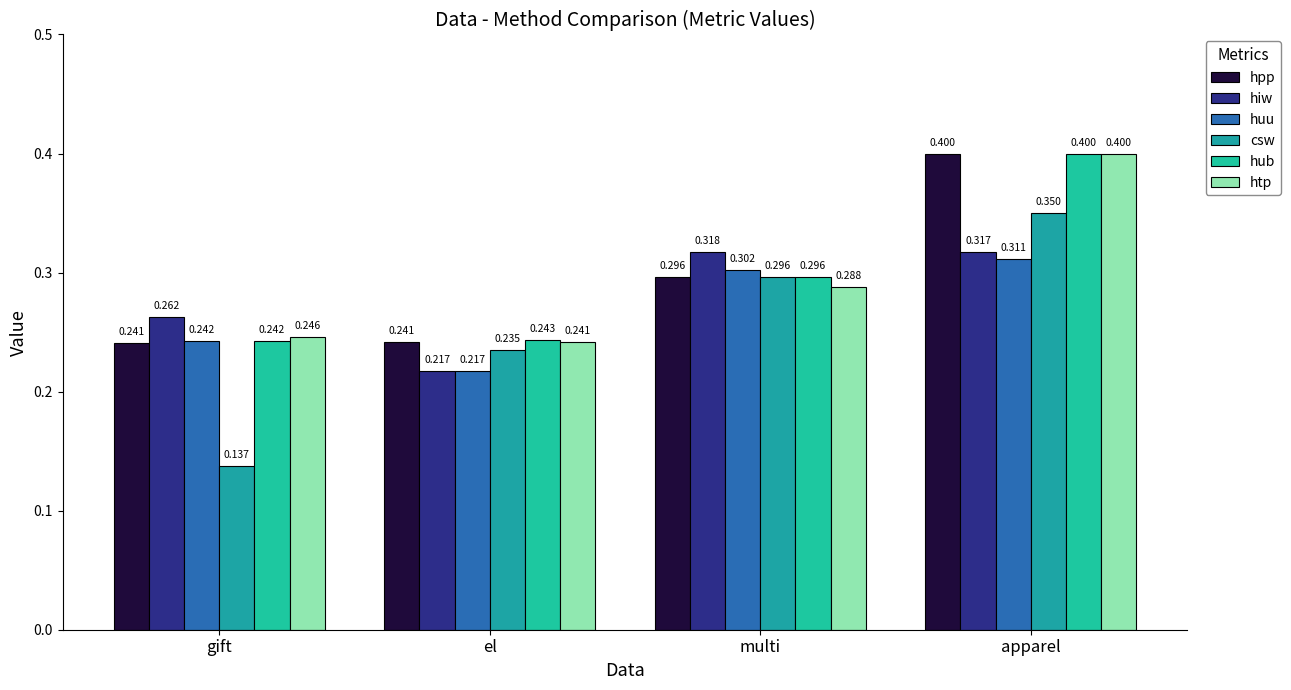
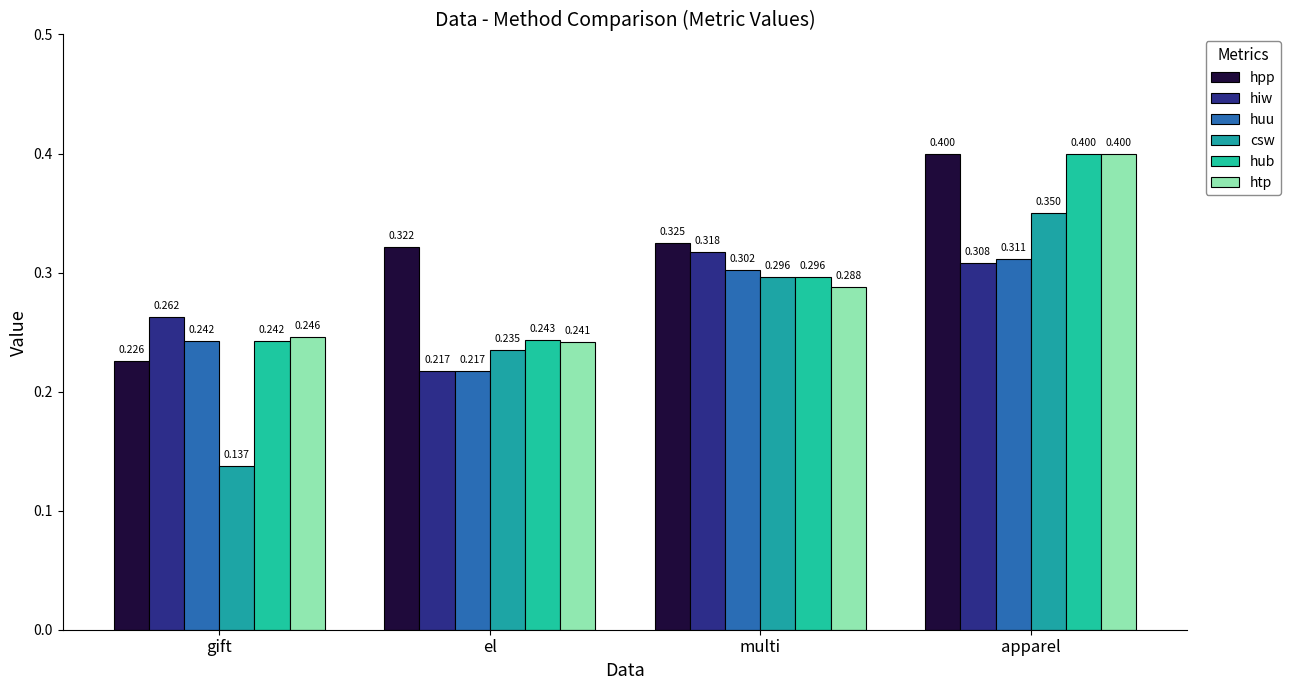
  {
    "hpp": {
-     "gift": 0.241,
-     "el": 0.241,
-     "multi": 0.296,
+     "gift": 0.226,
+     "el": 0.322,
+     "multi": 0.325,
      "apparel": 0.400
    },
    "hiw": {
      "gift": 0.262,
      "el": 0.217,
      "multi": 0.318,
-     "apparel": 0.317
+     "apparel": 0.308
    },
    "htp": {
      "gift": 0.246,
      "el": 0.241,
      "multi": 0.288,
      "apparel": 0.400
    }
  }
